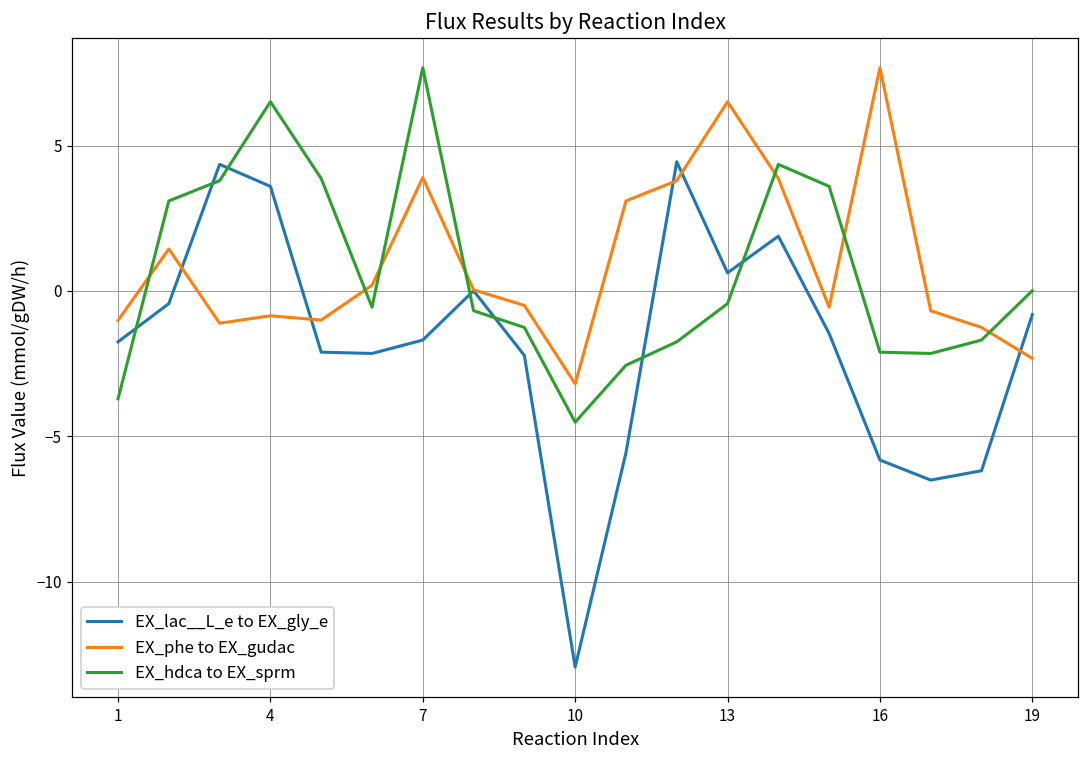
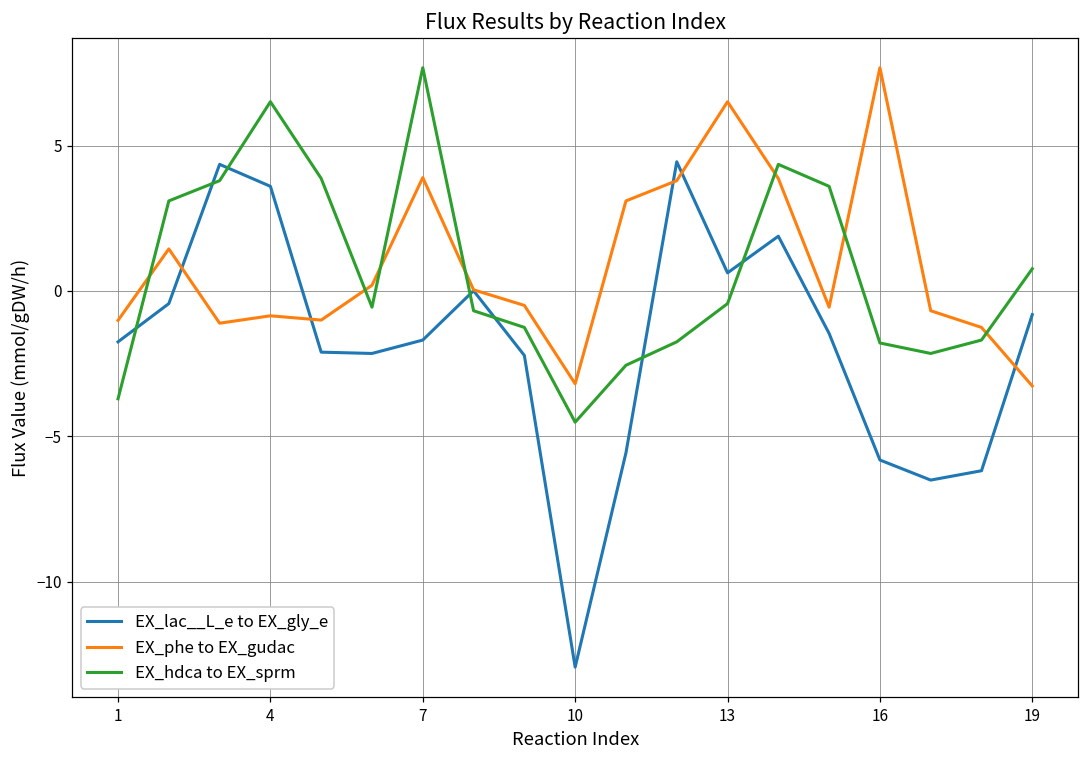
  {
    "EX_lac__L_e to EX_gly_e": {
      "1": -1.8,
      "4": 3.6,
      "7": -1.7,
      "10": -12.9,
      "13": 0.6,
      "16": -5.8,
      "19": -0.8
    },
    "EX_phe to EX_gudac": {
      "1": -1.0,
      "4": -0.9,
      "7": 3.9,
      "10": -3.2,
      "13": 6.5,
      "16": 7.7,
-     "19": -2.3
+     "19": -3.3
    },
    "EX_hdca to EX_sprm": {
      "1": -3.7,
      "4": 6.5,
      "7": 7.7,
      "10": -4.5,
      "13": -0.4,
-     "16": -2.1,
-     "19": 0.0
+     "16": -1.8,
+     "19": 0.8
    }
  }
